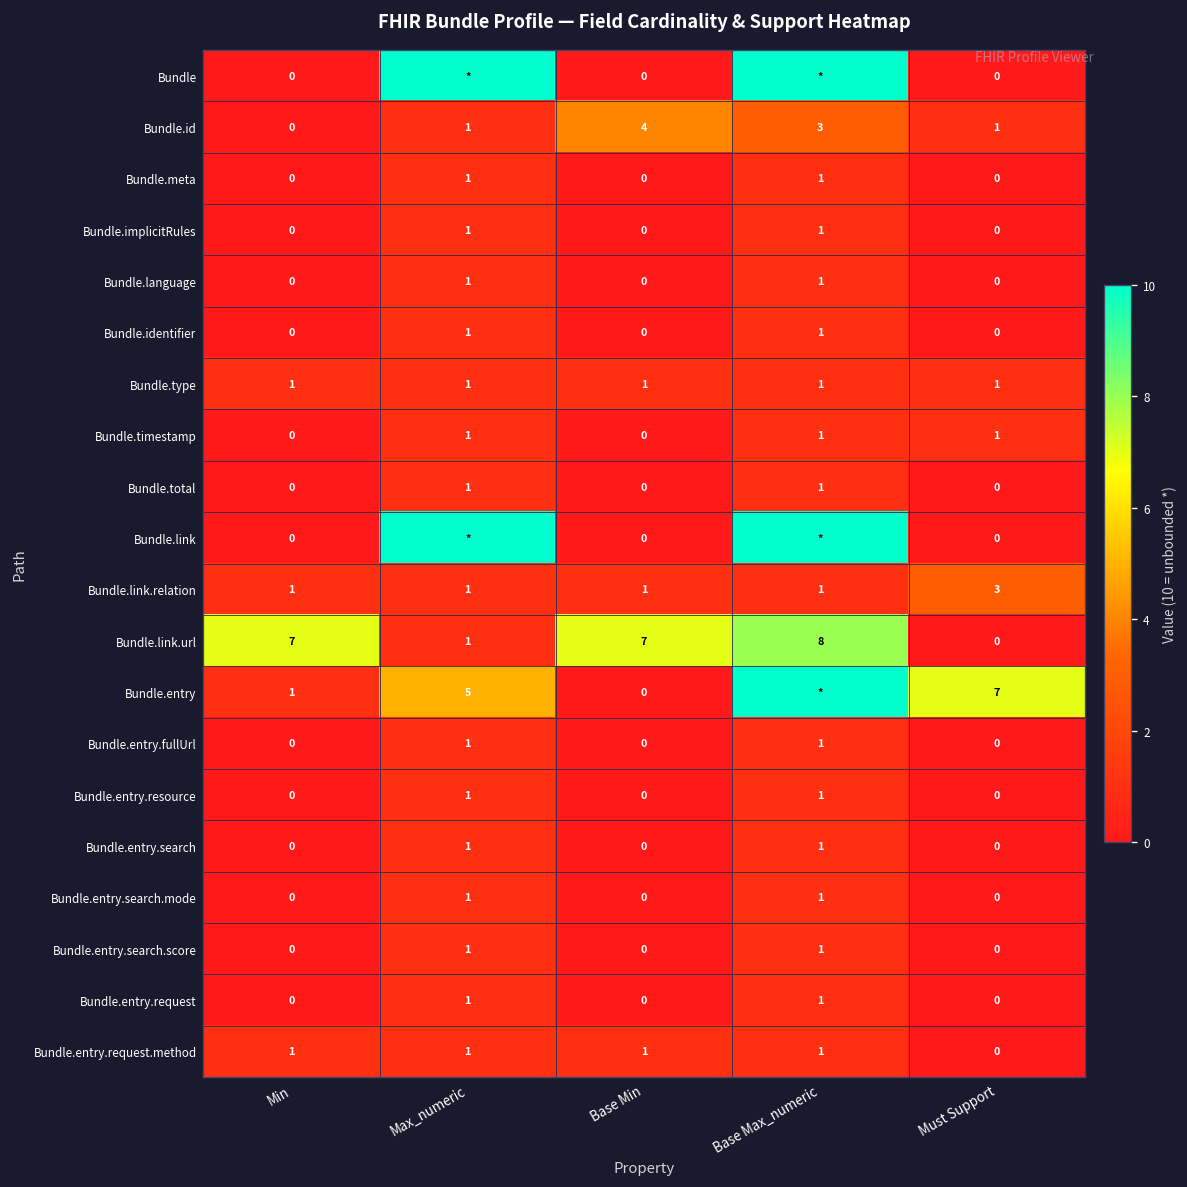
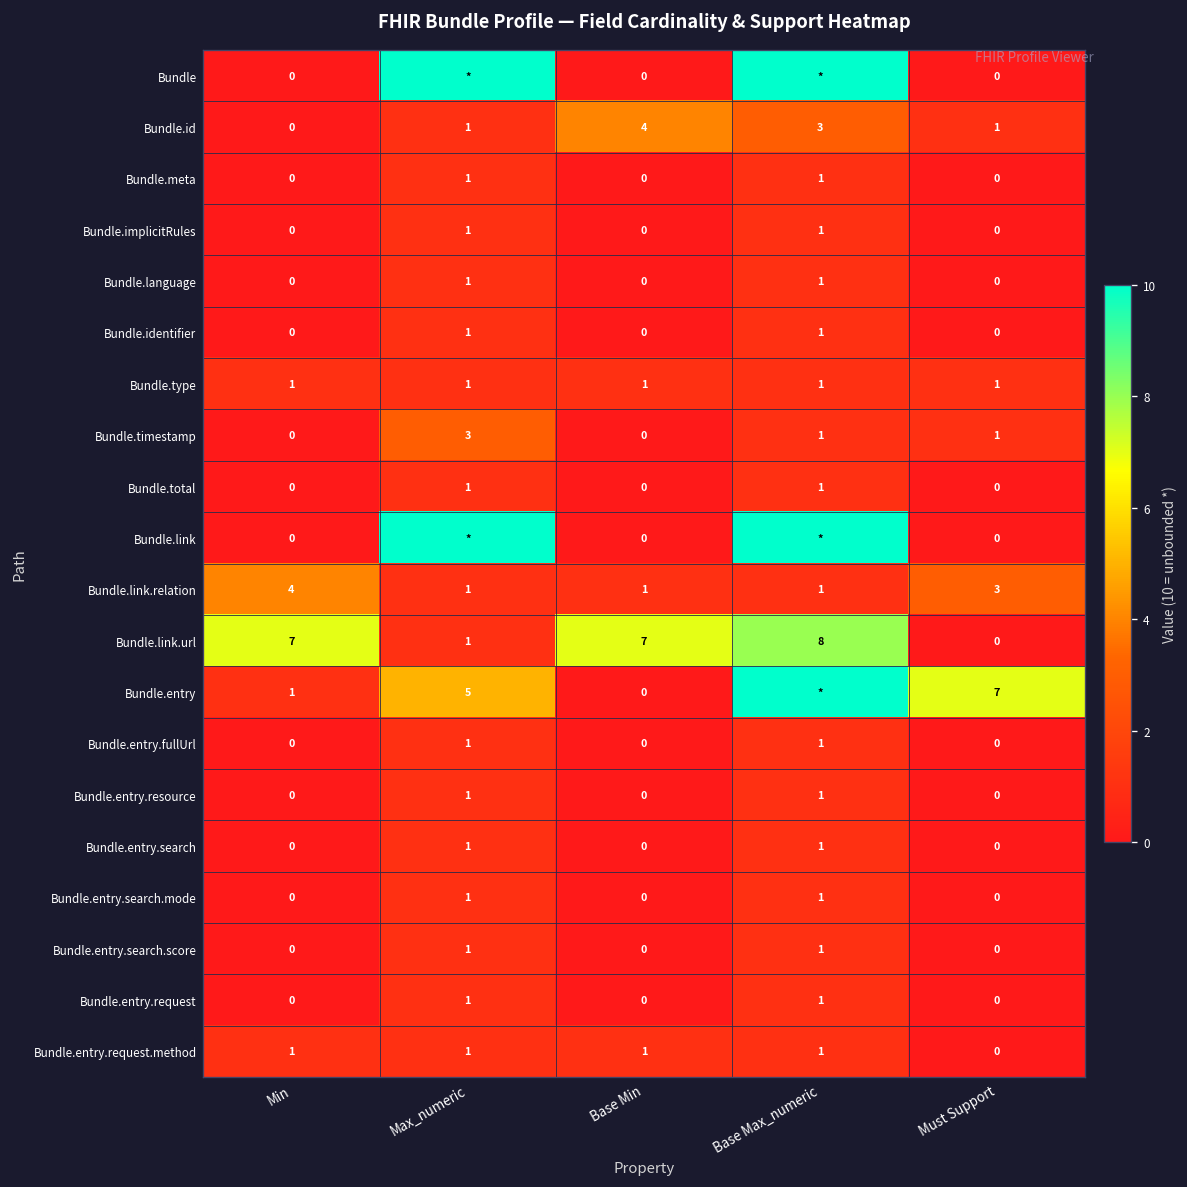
  {
    "Bundle": {
      "Min": 0,
      "Base Min": 0
    },
    "Bundle.id": {
      "Min": 0,
      "Max_numeric": 1,
      "Base Min": 4,
      "Base Max_numeric": 3,
      "Must Support": 1
    },
    "Bundle.meta": {
      "Min": 0,
      "Max_numeric": 1,
      "Base Min": 0,
      "Base Max_numeric": 1,
      "Must Support": 0
    },
    "Bundle.implicitRules": {
      "Min": 0,
      "Max_numeric": 1,
      "Base Min": 0,
      "Base Max_numeric": 1,
      "Must Support": 0
    },
    "Bundle.language": {
      "Min": 0,
      "Max_numeric": 1,
      "Base Min": 0,
      "Base Max_numeric": 1,
      "Must Support": 0
    },
    "Bundle.identifier": {
      "Min": 0,
      "Max_numeric": 1,
      "Base Min": 0,
      "Base Max_numeric": 1,
      "Must Support": 0
    },
    "Bundle.type": {
      "Min": 1,
      "Max_numeric": 1,
      "Base Min": 1,
      "Base Max_numeric": 1,
      "Must Support": 1
    },
    "Bundle.timestamp": {
      "Min": 0,
-     "Max_numeric": 1,
+     "Max_numeric": 3,
      "Base Min": 0,
      "Base Max_numeric": 1,
      "Must Support": 1
    },
    "Bundle.total": {
      "Min": 0,
      "Max_numeric": 1,
      "Base Min": 0,
      "Base Max_numeric": 1,
      "Must Support": 0
    },
    "Bundle.link": {
      "Min": 0,
      "Base Min": 0,
      "Must Support": 0
    },
    "Bundle.link.relation": {
-     "Min": 1,
+     "Min": 4,
      "Max_numeric": 1,
      "Base Min": 1,
      "Base Max_numeric": 1,
      "Must Support": 3
    },
    "Bundle.link.url": {
      "Min": 7,
      "Max_numeric": 1,
      "Base Min": 7,
      "Base Max_numeric": 8,
      "Must Support": 0
    },
    "Bundle.entry": {
      "Min": 1,
      "Max_numeric": 5,
      "Base Min": 0,
      "Must Support": 7
    },
    "Bundle.entry.fullUrl": {
      "Min": 0,
      "Max_numeric": 1,
      "Base Min": 0,
      "Base Max_numeric": 1,
      "Must Support": 0
    },
    "Bundle.entry.resource": {
      "Min": 0,
      "Max_numeric": 1,
      "Base Min": 0,
      "Base Max_numeric": 1,
      "Must Support": 0
    },
    "Bundle.entry.search": {
      "Min": 0,
      "Max_numeric": 1,
      "Base Min": 0,
      "Base Max_numeric": 1,
      "Must Support": 0
    },
    "Bundle.entry.search.mode": {
      "Min": 0,
      "Max_numeric": 1,
      "Base Min": 0,
      "Base Max_numeric": 1,
      "Must Support": 0
    },
    "Bundle.entry.search.score": {
      "Min": 0,
      "Max_numeric": 1,
      "Base Min": 0,
      "Base Max_numeric": 1,
      "Must Support": 0
    },
    "Bundle.entry.request": {
      "Min": 0,
      "Max_numeric": 1,
      "Base Min": 0,
      "Base Max_numeric": 1,
      "Must Support": 0
    },
    "Bundle.entry.request.method": {
      "Min": 1,
      "Max_numeric": 1,
      "Base Min": 1,
      "Base Max_numeric": 1,
      "Must Support": 0
    }
  }
